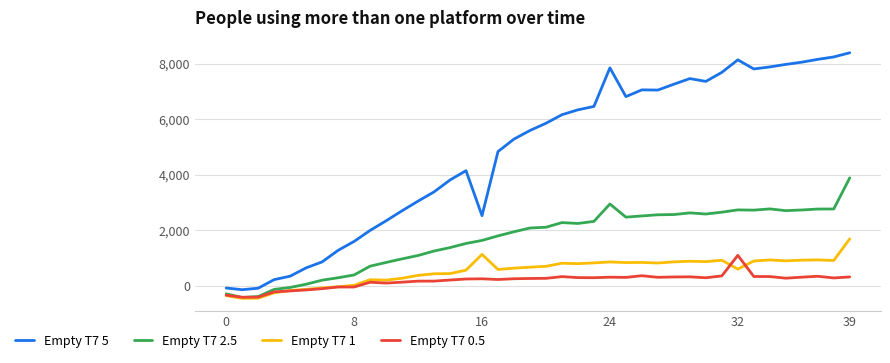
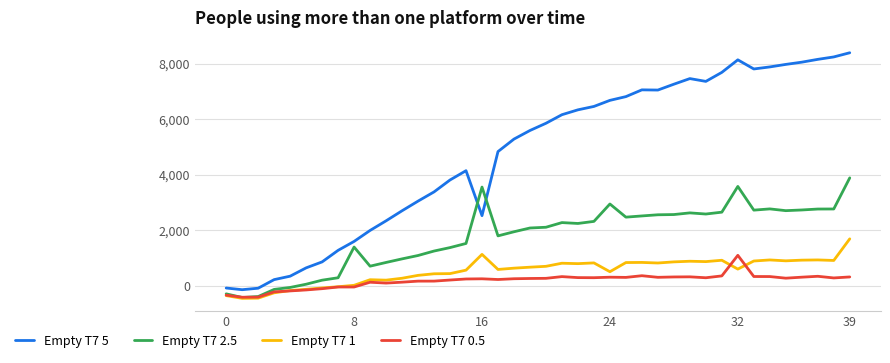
  {
    "Empty T7 5": {
      "0": "-100",
      "8": "1,600",
      "16": "2,500",
-     "24": "7,900",
+     "24": "6,700",
      "32": "8,100",
      "39": "8,400"
    },
    "Empty T7 2.5": {
-     "8": "400",
-     "16": "1,600",
+     "8": "1,400",
+     "16": "3,600",
      "24": "2,900",
-     "32": "2,700",
+     "32": "3,600",
      "39": "3,900"
    },
    "Empty T7 1": {
      "16": "1,100",
-     "24": "900",
+     "24": "500",
      "32": "600",
      "39": "1,700"
    },
    "Empty T7 0.5": {
      "16": "300",
      "24": "300",
      "32": "1,100",
      "39": "300"
    }
  }
